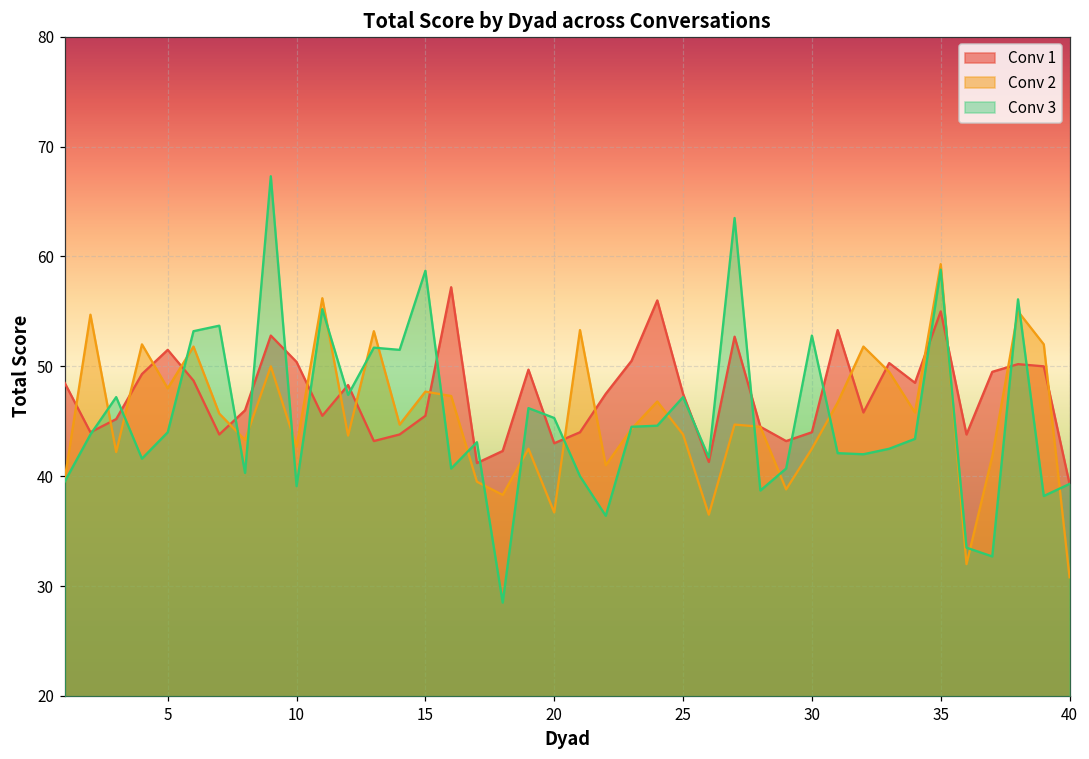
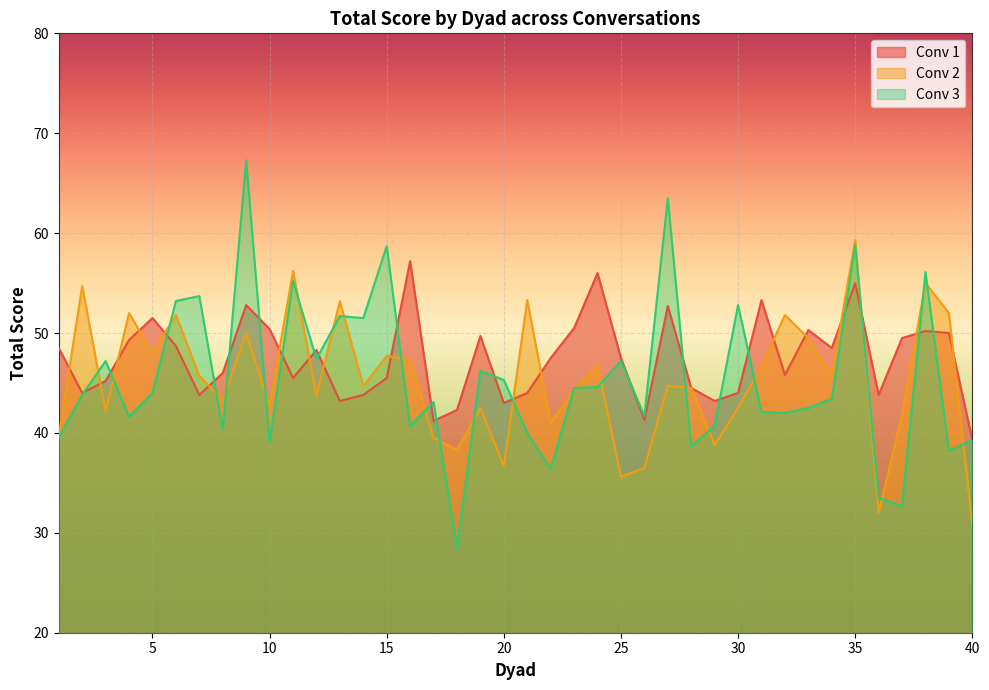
  {
    "Conv 1": {
      "5": 52,
      "10": 50,
      "15": 46,
      "20": 43,
      "25": 48,
      "30": 44,
      "35": 55
    },
    "Conv 2": {
      "5": 48,
      "10": 43,
      "15": 48,
      "20": 37,
-     "25": 44,
+     "25": 36,
      "30": 43,
      "35": 59,
      "40": 31
    },
    "Conv 3": {
      "5": 44,
      "10": 39,
      "15": 59,
      "20": 45,
      "25": 47,
      "30": 53,
      "35": 59
    }
  }
